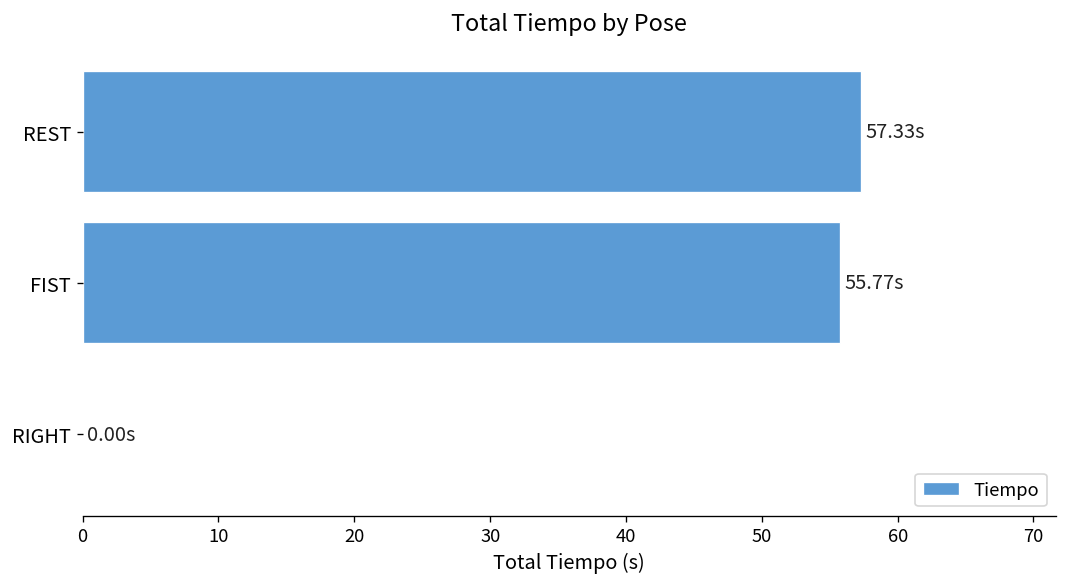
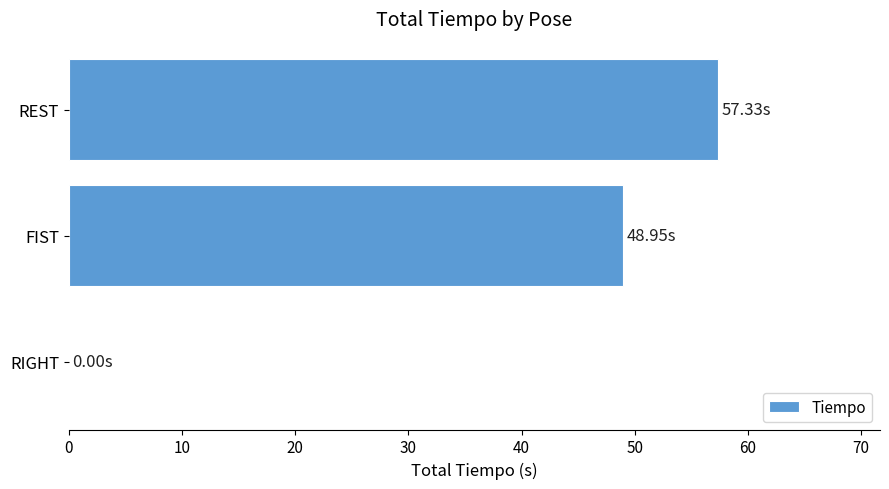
  {
    "REST": "57.33s",
-   "FIST": "55.77s",
+   "FIST": "48.95s",
    "RIGHT": "0.00s"
  }
